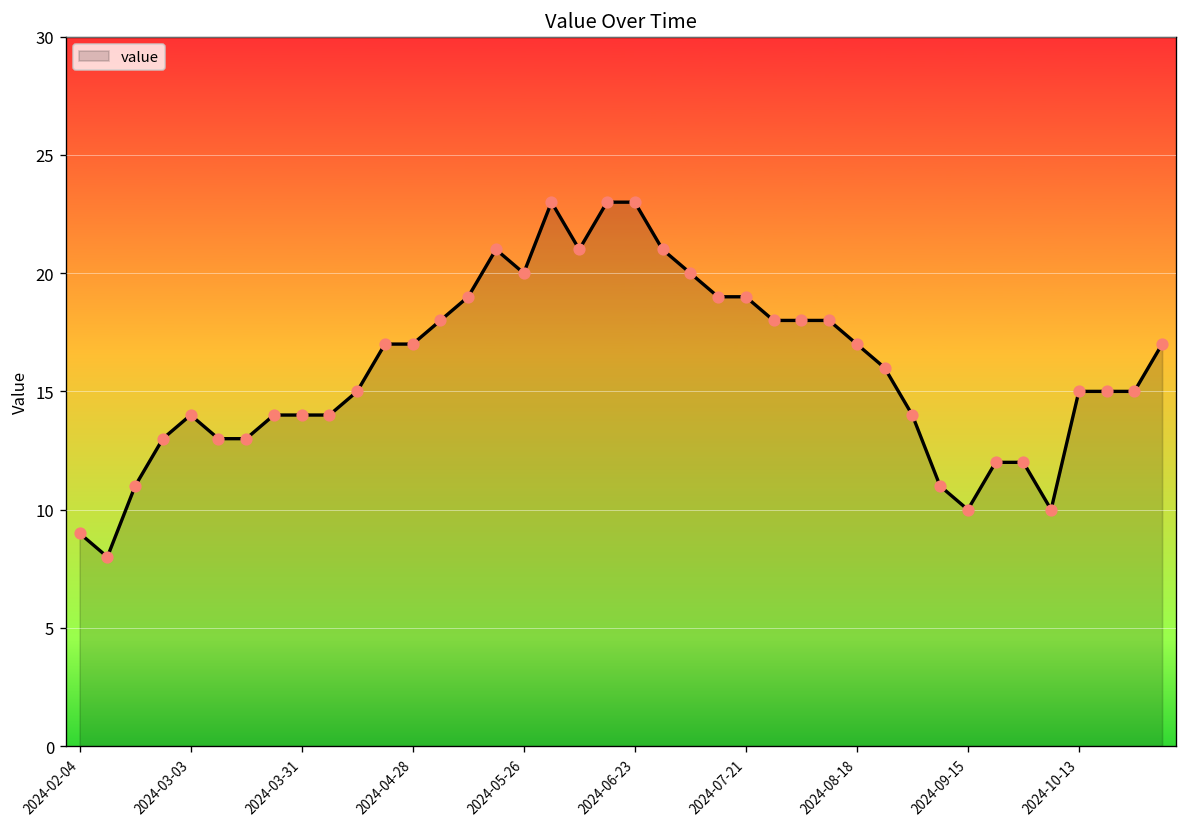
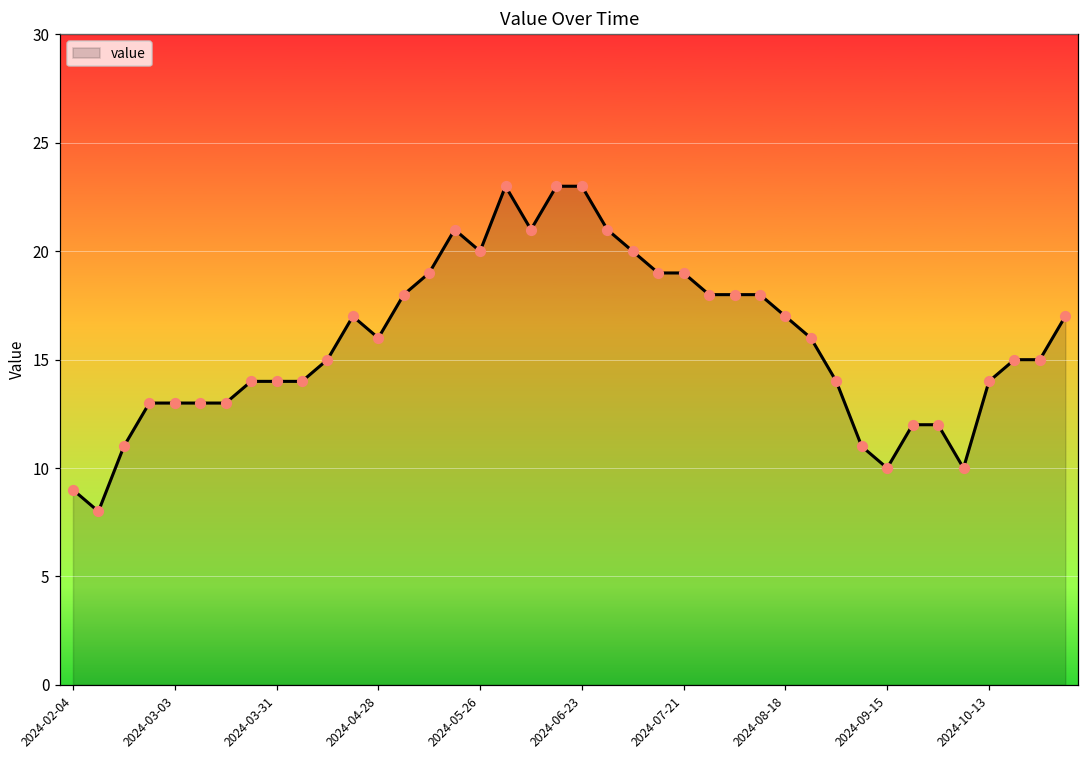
  {
    "2024-02-04": 9,
-   "2024-03-03": 14,
+   "2024-03-03": 13,
    "2024-03-31": 14,
-   "2024-04-28": 17,
+   "2024-04-28": 16,
    "2024-05-26": 20,
    "2024-06-23": 23,
    "2024-07-21": 19,
    "2024-08-18": 17,
    "2024-09-15": 10,
-   "2024-10-13": 15
+   "2024-10-13": 14
  }
